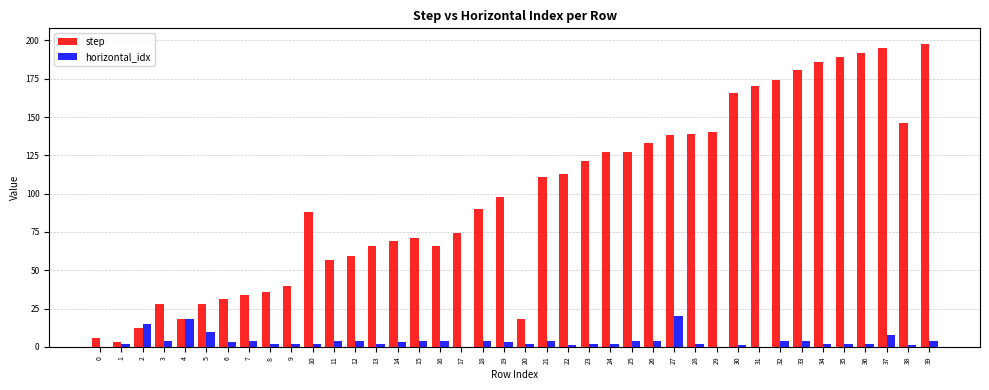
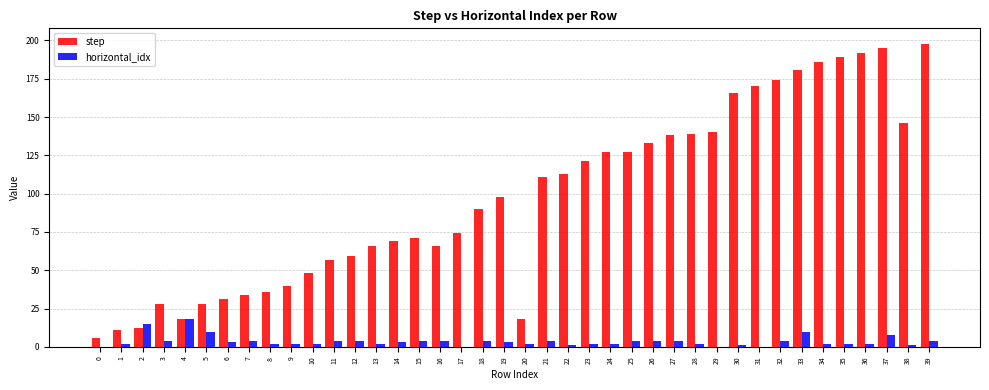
  {
    "step": {
      "0": 6,
-     "1": 3,
+     "1": 11,
      "2": 12,
      "3": 28,
      "4": 18,
      "5": 28,
      "6": 31,
      "7": 34,
      "8": 36,
      "9": 40,
-     "10": 88,
+     "10": 48,
      "11": 57,
      "12": 59,
      "13": 66,
      "14": 69,
      "15": 71,
      "16": 66,
      "17": 74,
      "18": 90,
      "19": 98,
      "20": 18,
      "21": 111,
      "22": 113,
      "23": 121,
      "24": 127,
      "25": 127,
      "26": 133,
      "27": 138,
      "28": 139,
      "29": 140,
      "30": 166,
      "31": 170,
      "32": 174,
      "33": 181,
      "34": 186,
      "35": 189,
      "36": 192,
      "37": 195,
      "38": 146,
      "39": 198
    },
    "horizontal_idx": {
      "0": 0,
      "1": 2,
      "2": 15,
      "3": 4,
      "4": 18,
      "5": 10,
      "6": 3,
      "7": 4,
      "8": 2,
      "9": 2,
      "10": 2,
      "11": 4,
      "12": 4,
      "13": 2,
      "14": 3,
      "15": 4,
      "16": 4,
      "17": 0,
      "18": 4,
      "19": 3,
      "20": 2,
      "21": 4,
      "23": 2,
      "24": 2,
      "25": 4,
      "26": 4,
-     "27": 20,
+     "27": 4,
      "28": 2,
      "29": 0,
      "31": 0,
      "32": 4,
-     "33": 4,
+     "33": 10,
      "34": 2,
      "35": 2,
      "36": 2,
      "37": 8,
      "39": 4
    }
  }
